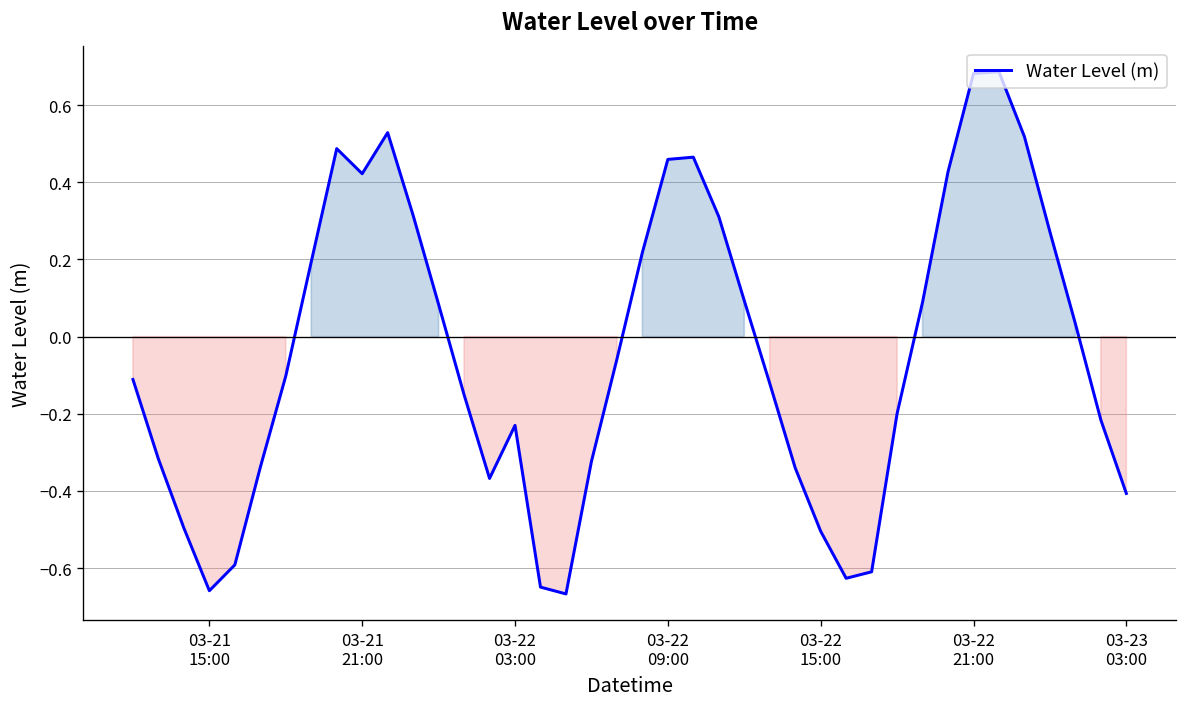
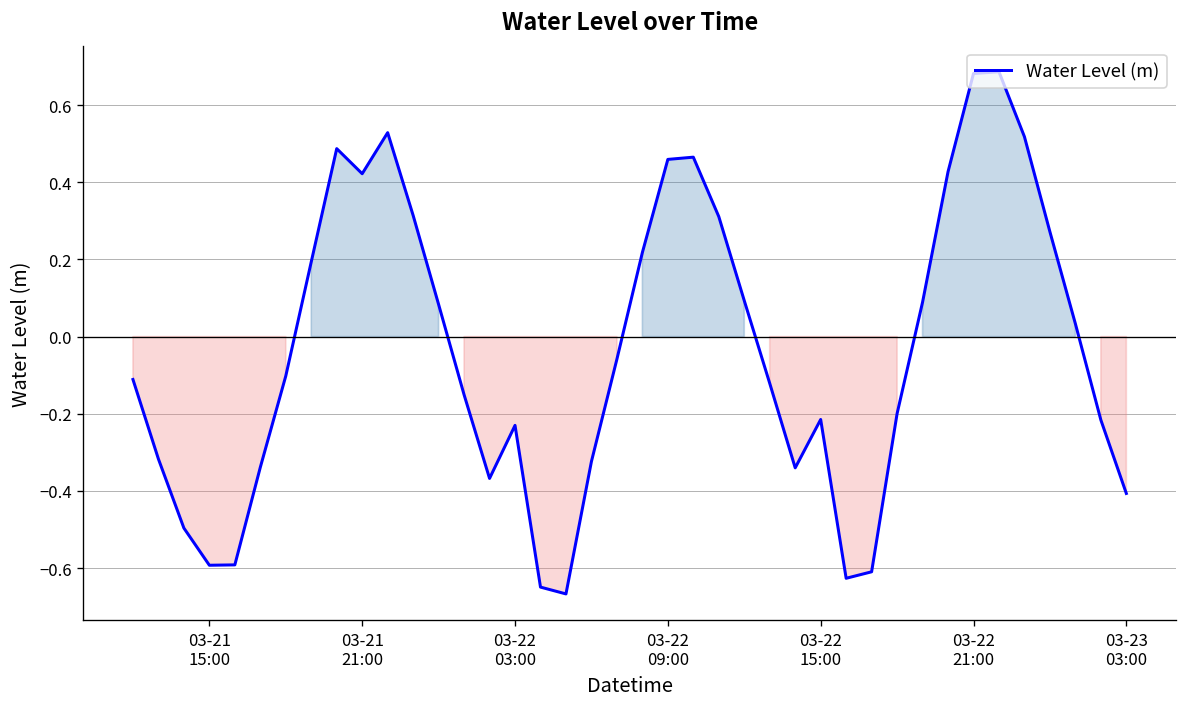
  {
-   "03-21 15:00": -0.66,
+   "03-21 15:00": -0.59,
    "03-21 21:00": 0.42,
    "03-22 03:00": -0.23,
    "03-22 09:00": 0.46,
-   "03-22 15:00": -0.50,
+   "03-22 15:00": -0.21,
    "03-23 03:00": -0.41
  }
